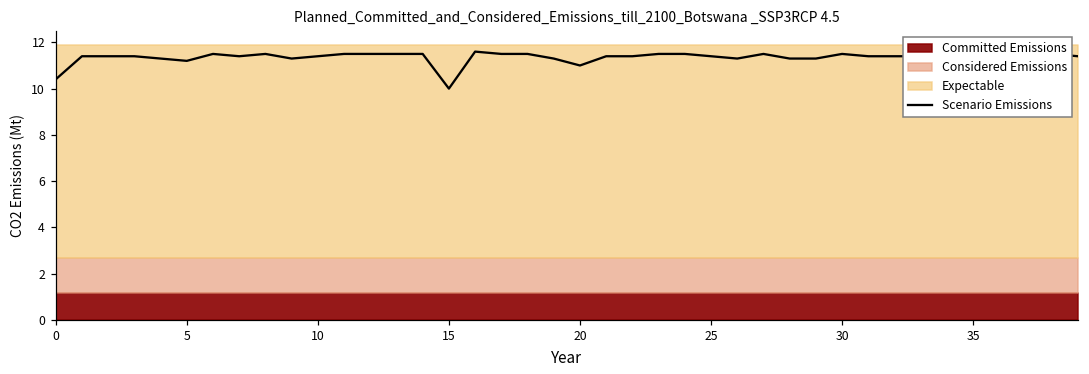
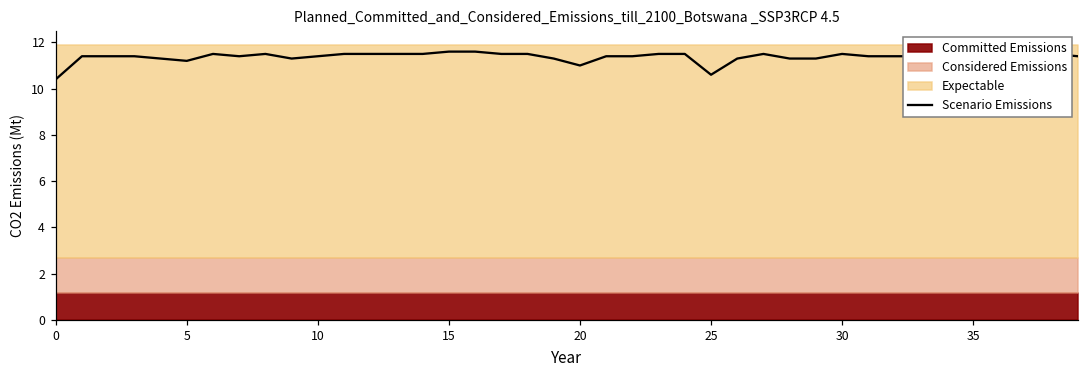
  {
    "Scenario Emissions": {
      "0": 10.4,
      "5": 11.2,
      "10": 11.4,
-     "15": 10.0,
+     "15": 11.6,
      "20": 11.0,
-     "25": 11.4,
+     "25": 10.6,
      "30": 11.5
    },
    "Committed Emissions": {
      "0": 1.2,
      "5": 1.2,
      "10": 1.2,
      "15": 1.2,
      "20": 1.2,
      "25": 1.2,
      "30": 1.2,
      "35": 1.2
    }
  }
